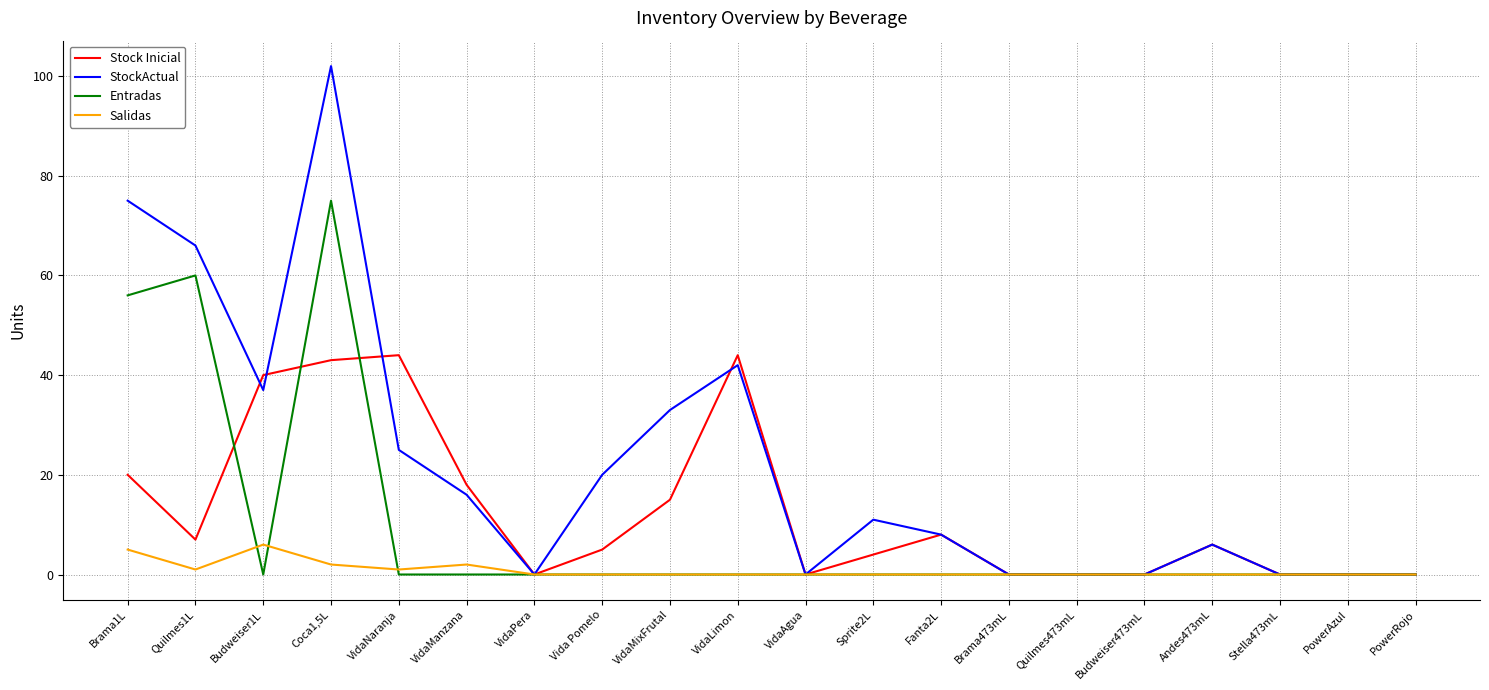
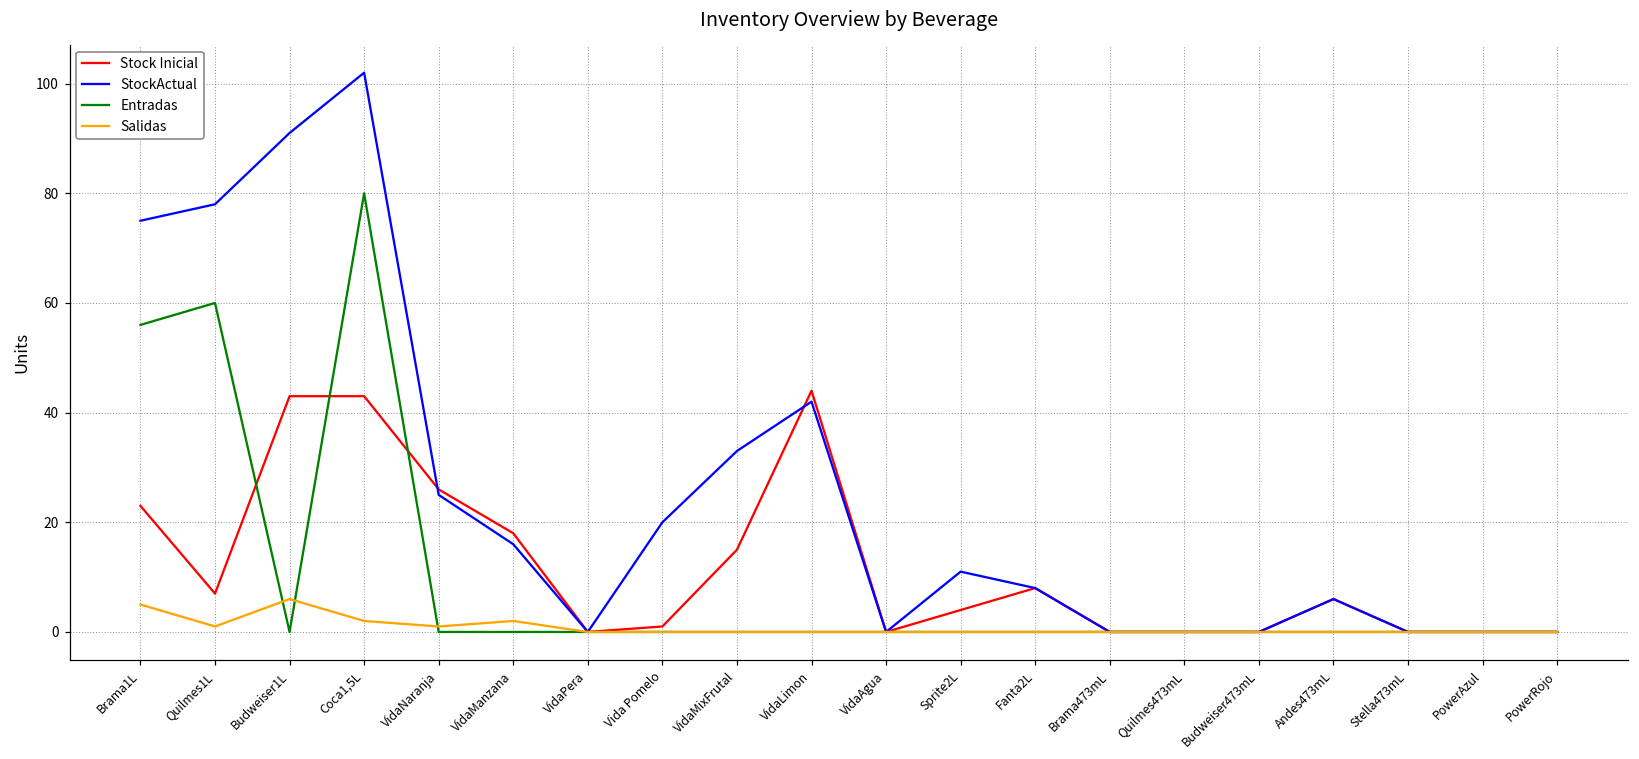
  {
    "Stock Inicial": {
-     "Brama1L": 20,
+     "Brama1L": 23,
      "Quilmes1L": 7,
-     "Budweiser1L": 40,
+     "Budweiser1L": 43,
      "Coca1,5L": 43,
-     "VidaNaranja": 44,
+     "VidaNaranja": 26,
      "VidaManzana": 18,
-     "Vida Pomelo": 5,
+     "Vida Pomelo": 1,
      "VidaMixFrutal": 15,
      "VidaLimon": 44,
      "Sprite2L": 4
    },
    "StockActual": {
      "Brama1L": 75,
-     "Quilmes1L": 66,
-     "Budweiser1L": 37,
+     "Quilmes1L": 78,
+     "Budweiser1L": 91,
      "Coca1,5L": 102,
      "VidaNaranja": 25,
      "VidaManzana": 16,
      "Vida Pomelo": 20,
      "VidaMixFrutal": 33,
      "VidaLimon": 42,
      "Sprite2L": 11
    },
    "Entradas": {
      "Brama1L": 56,
      "Quilmes1L": 60,
      "Budweiser1L": 0,
-     "Coca1,5L": 75,
+     "Coca1,5L": 80,
      "VidaNaranja": 0,
      "VidaManzana": 0
    },
    "Salidas": {
      "Brama1L": 5,
      "Quilmes1L": 1,
      "Budweiser1L": 6,
      "Coca1,5L": 2,
      "VidaNaranja": 1,
      "VidaManzana": 2
    }
  }
